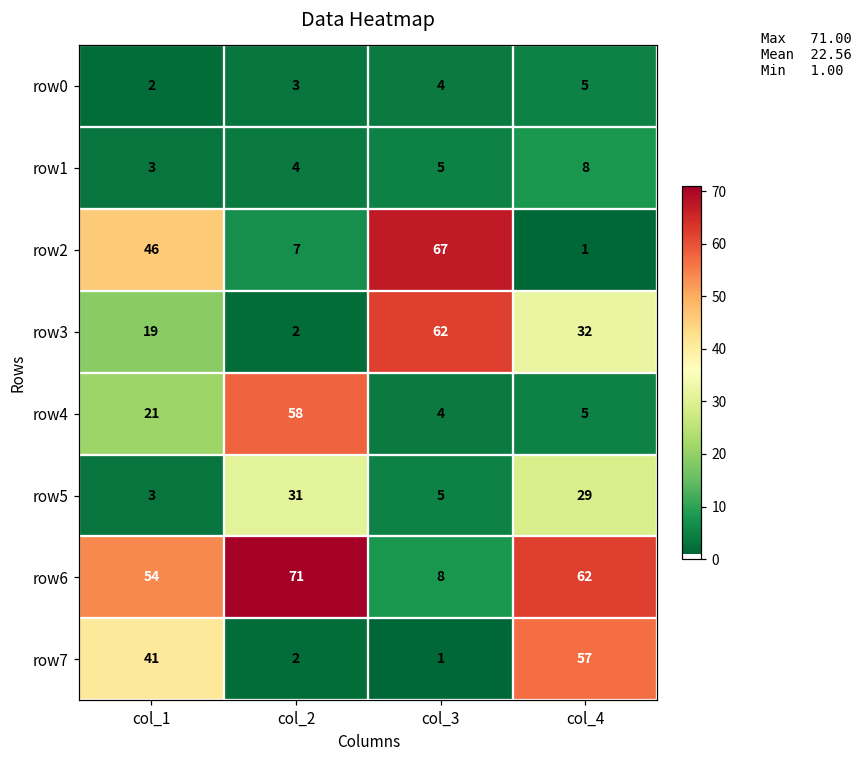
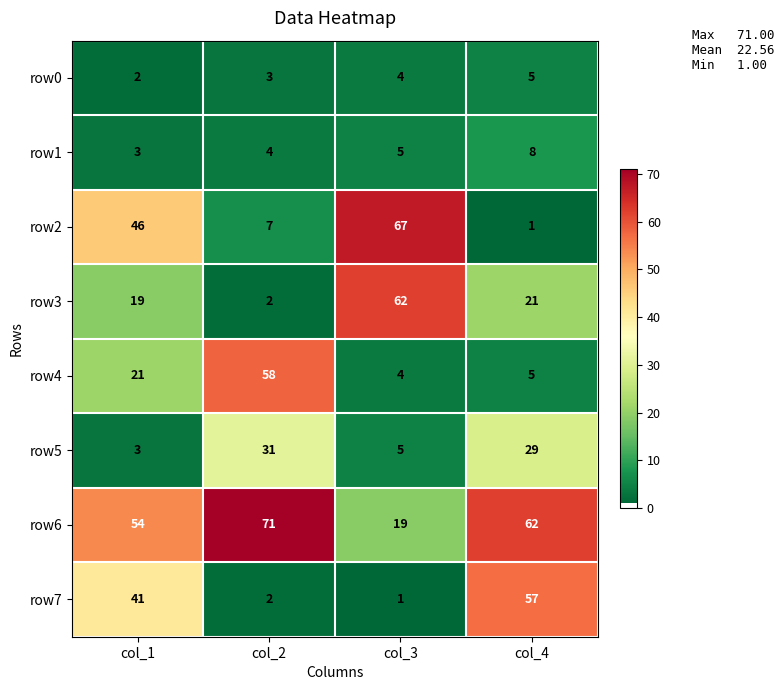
  {
    "row0": {
      "col_1": 2,
      "col_2": 3,
      "col_3": 4,
      "col_4": 5
    },
    "row1": {
      "col_1": 3,
      "col_2": 4,
      "col_3": 5,
      "col_4": 8
    },
    "row2": {
      "col_1": 46,
      "col_2": 7,
      "col_3": 67,
      "col_4": 1
    },
    "row3": {
      "col_1": 19,
      "col_2": 2,
      "col_3": 62,
-     "col_4": 32
+     "col_4": 21
    },
    "row4": {
      "col_1": 21,
      "col_2": 58,
      "col_3": 4,
      "col_4": 5
    },
    "row5": {
      "col_1": 3,
      "col_2": 31,
      "col_3": 5,
      "col_4": 29
    },
    "row6": {
      "col_1": 54,
      "col_2": 71,
-     "col_3": 8,
+     "col_3": 19,
      "col_4": 62
    },
    "row7": {
      "col_1": 41,
      "col_2": 2,
      "col_3": 1,
      "col_4": 57
    }
  }
